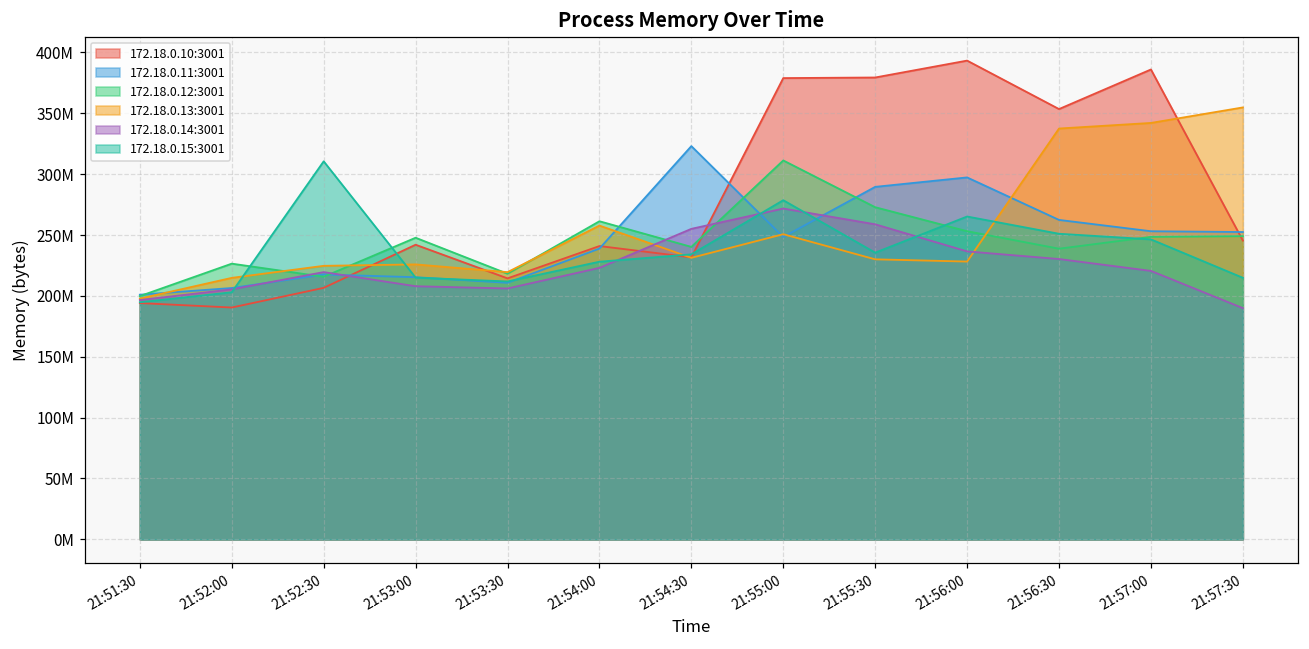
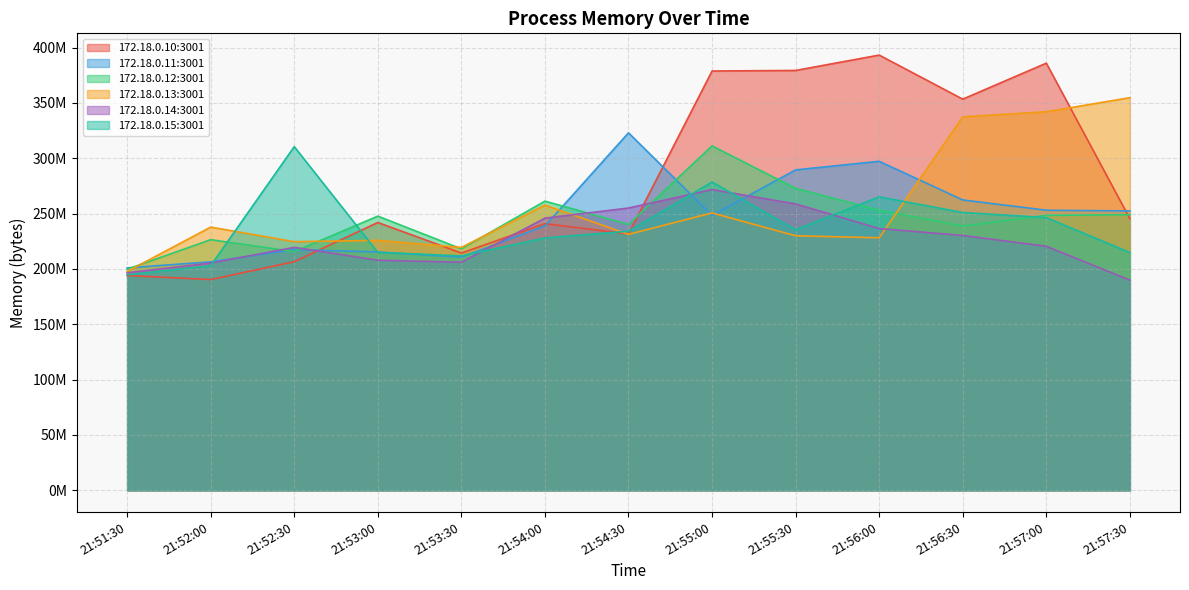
  {
    "172.18.0.10:3001": {
      "21:52:00": 190000000,
      "21:52:30": 207000000,
      "21:53:00": 242000000,
      "21:53:30": 214000000,
      "21:55:00": 379000000,
      "21:55:30": 379000000,
      "21:56:00": 393000000,
      "21:56:30": 353000000,
      "21:57:00": 386000000,
      "21:57:30": 245000000
    },
    "172.18.0.13:3001": {
-     "21:52:00": 215000000,
+     "21:52:00": 238000000,
      "21:52:30": 225000000,
      "21:53:00": 226000000,
      "21:54:00": 258000000,
      "21:55:30": 230000000,
      "21:56:00": 228000000,
      "21:56:30": 337000000,
      "21:57:00": 342000000,
      "21:57:30": 355000000
    },
    "172.18.0.14:3001": {
      "21:53:00": 208000000,
      "21:53:30": 206000000,
-     "21:54:00": 223000000,
+     "21:54:00": 246000000,
      "21:54:30": 255000000,
      "21:55:00": 272000000,
      "21:55:30": 259000000,
      "21:56:00": 237000000,
      "21:56:30": 230000000,
      "21:57:00": 221000000,
      "21:57:30": 190000000
    }
  }
